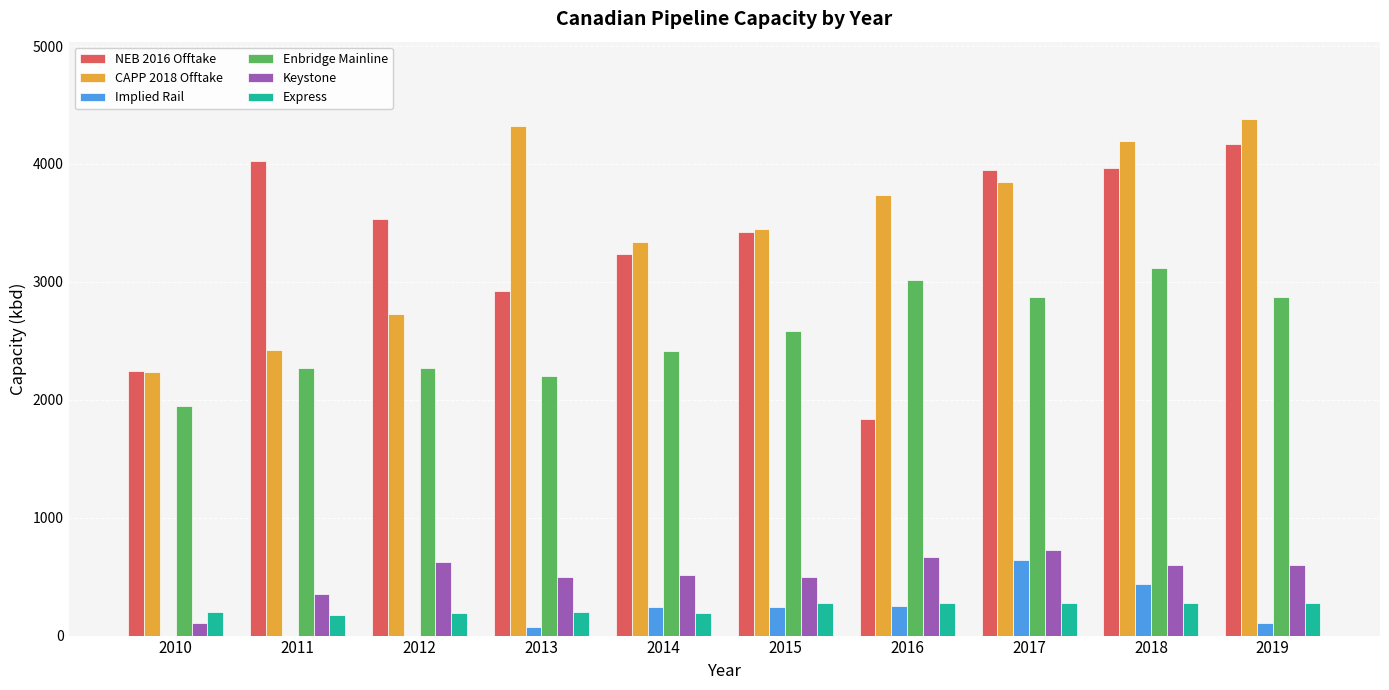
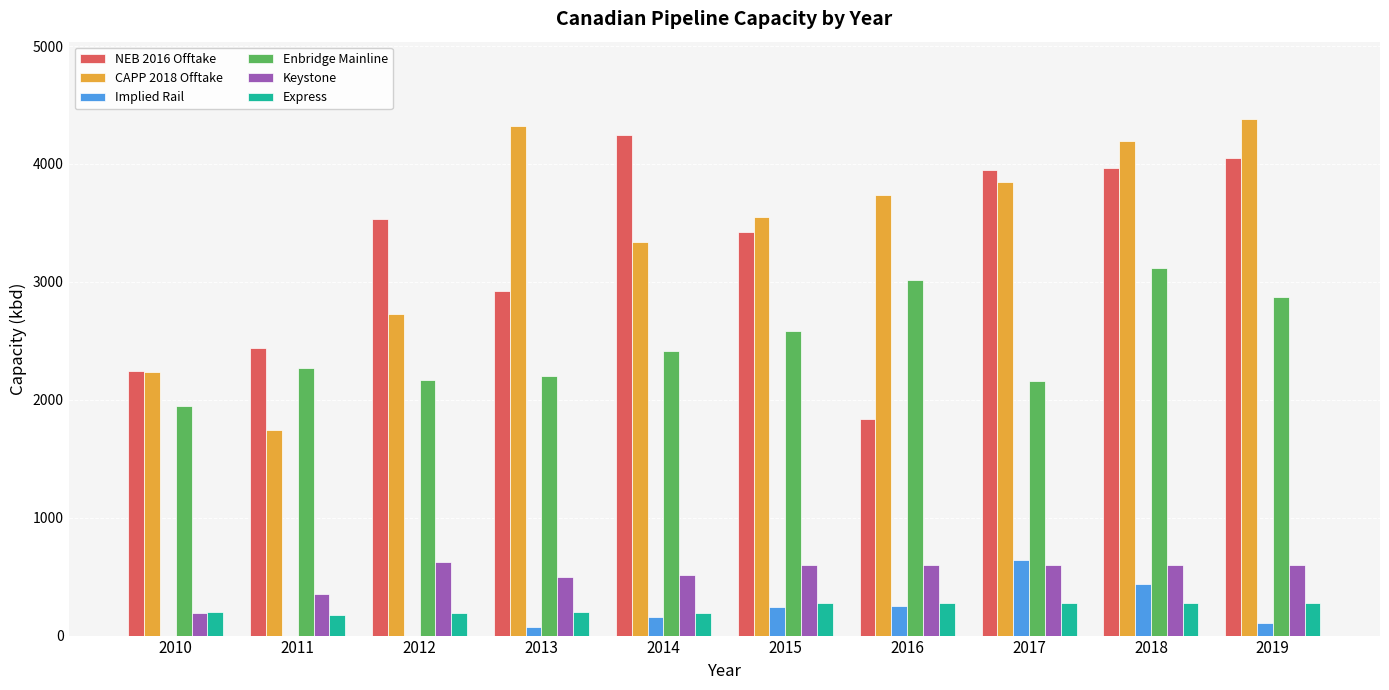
  {
    "NEB 2016 Offtake": {
      "2010": 2250,
-     "2011": 4030,
+     "2011": 2440,
      "2012": 3530,
      "2013": 2930,
-     "2014": 3230,
+     "2014": 4250,
      "2015": 3420,
      "2016": 1840,
      "2017": 3950,
      "2018": 3960,
-     "2019": 4170
+     "2019": 4050
    },
    "CAPP 2018 Offtake": {
      "2010": 2230,
-     "2011": 2420,
+     "2011": 1740,
      "2012": 2730,
      "2013": 4320,
      "2014": 3340,
-     "2015": 3450,
+     "2015": 3550,
      "2016": 3730,
      "2017": 3850,
      "2018": 4190,
      "2019": 4380
    },
    "Implied Rail": {
      "2010": 0,
      "2011": 0,
      "2012": 0,
      "2013": 70,
-     "2014": 240,
+     "2014": 160,
      "2015": 240,
      "2016": 250,
      "2017": 640,
      "2018": 430,
      "2019": 110
    },
    "Enbridge Mainline": {
      "2010": 1950,
      "2011": 2270,
-     "2012": 2270,
+     "2012": 2170,
      "2013": 2200,
      "2014": 2410,
      "2015": 2580,
      "2016": 3010,
-     "2017": 2880,
+     "2017": 2160,
      "2018": 3120,
      "2019": 2880
    },
    "Keystone": {
-     "2010": 110,
+     "2010": 190,
      "2011": 350,
      "2012": 620,
      "2013": 500,
      "2014": 520,
-     "2015": 500,
-     "2016": 670,
-     "2017": 720,
+     "2015": 600,
+     "2016": 600,
+     "2017": 600,
      "2018": 600,
      "2019": 600
    },
    "Express": {
      "2010": 200,
      "2011": 180,
      "2012": 190,
      "2013": 200,
      "2014": 200,
      "2015": 280,
      "2016": 280,
      "2017": 280,
      "2018": 280,
      "2019": 280
    }
  }
